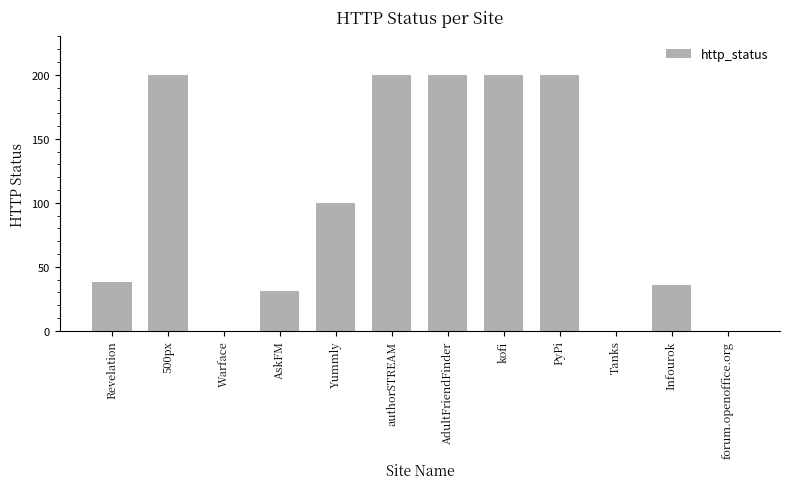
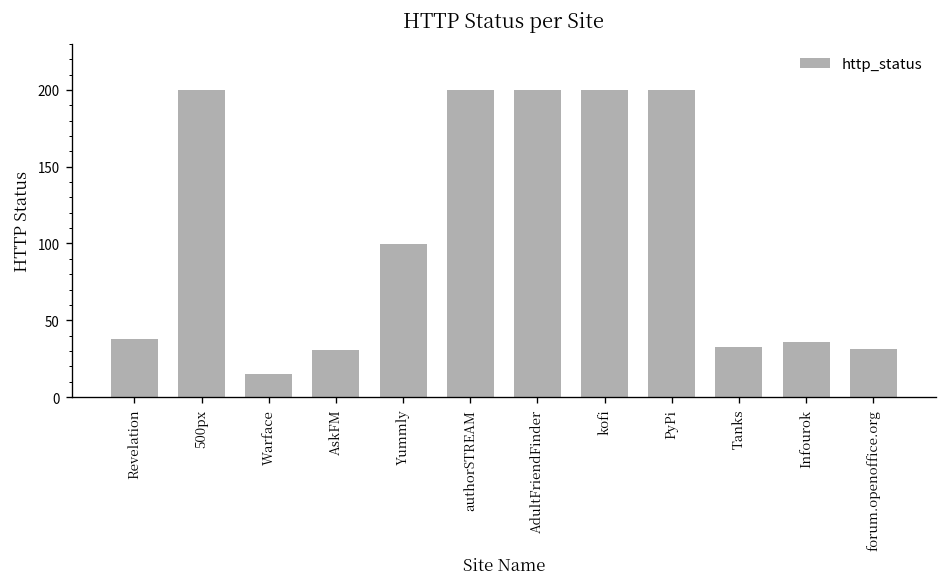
  {
    "Revelation": 38,
    "500px": 200,
-   "Warface": 0,
+   "Warface": 15,
    "AskFM": 31,
    "Yummly": 100,
    "authorSTREAM": 200,
    "AdultFriendFinder": 200,
    "kofi": 200,
    "PyPi": 200,
-   "Tanks": 0,
+   "Tanks": 32,
    "Infourok": 36,
-   "forum.openoffice.org": 0
+   "forum.openoffice.org": 31
  }
